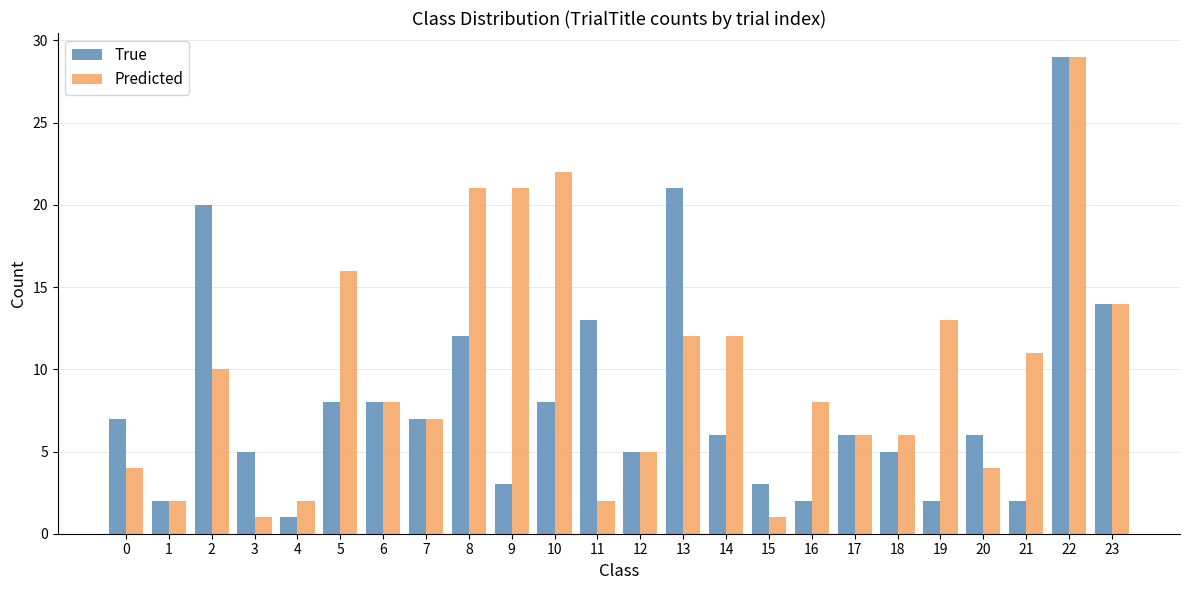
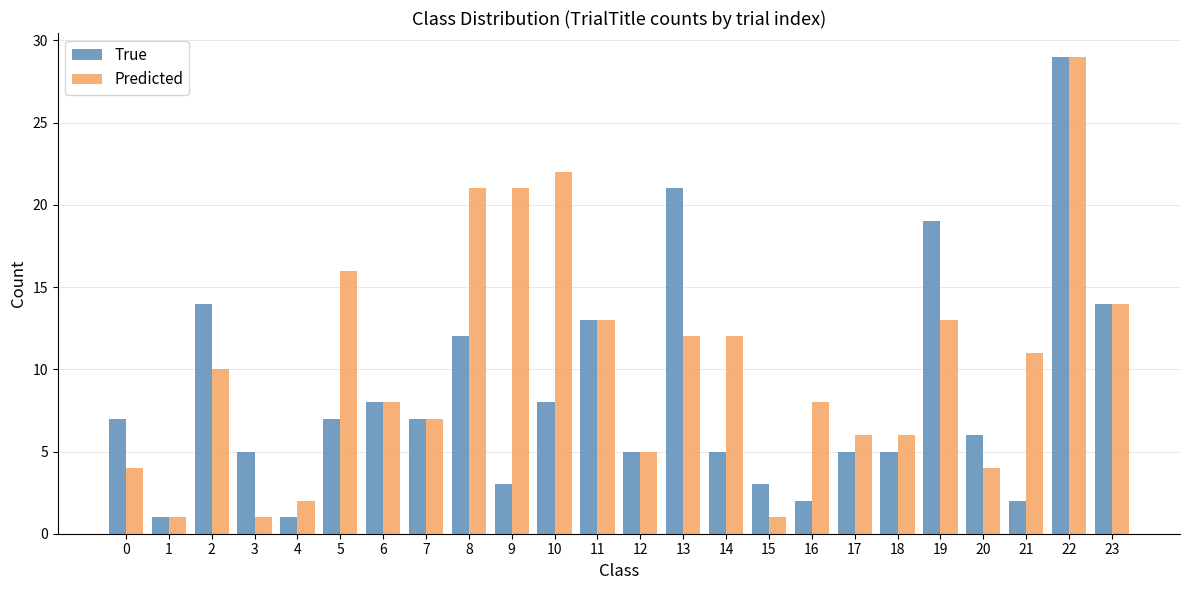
  {
    "True": {
      "0": 7,
-     "1": 2,
-     "2": 20,
+     "1": 1,
+     "2": 14,
      "3": 5,
      "4": 1,
-     "5": 8,
+     "5": 7,
      "6": 8,
      "7": 7,
      "8": 12,
      "9": 3,
      "10": 8,
      "11": 13,
      "12": 5,
      "13": 21,
-     "14": 6,
+     "14": 5,
      "15": 3,
      "16": 2,
-     "17": 6,
+     "17": 5,
      "18": 5,
-     "19": 2,
+     "19": 19,
      "20": 6,
      "21": 2,
      "22": 29,
      "23": 14
    },
    "Predicted": {
      "0": 4,
-     "1": 2,
+     "1": 1,
      "2": 10,
      "3": 1,
      "4": 2,
      "5": 16,
      "6": 8,
      "7": 7,
      "8": 21,
      "9": 21,
      "10": 22,
-     "11": 2,
+     "11": 13,
      "12": 5,
      "13": 12,
      "14": 12,
      "15": 1,
      "16": 8,
      "17": 6,
      "18": 6,
      "19": 13,
      "20": 4,
      "21": 11,
      "22": 29,
      "23": 14
    }
  }
